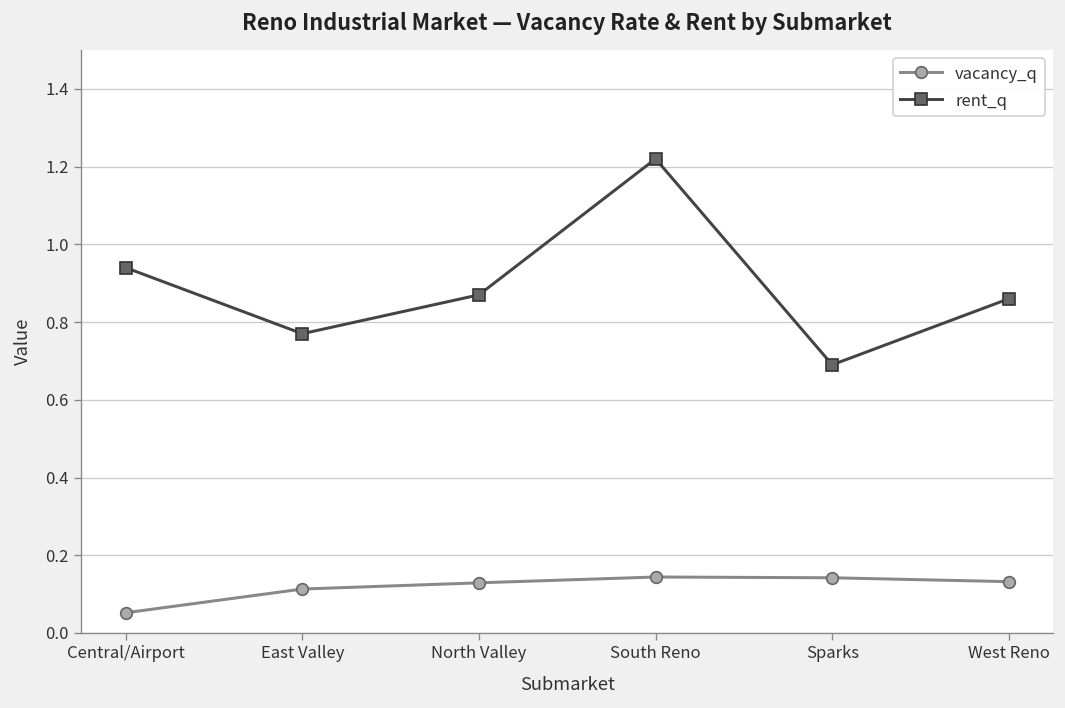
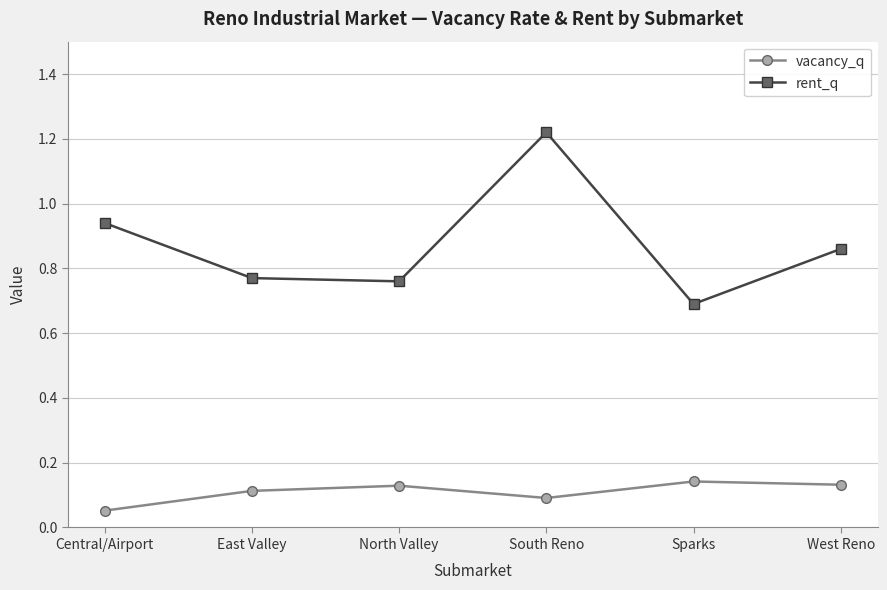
  {
    "vacancy_q": {
      "Central/Airport": 0.05,
      "East Valley": 0.11,
      "North Valley": 0.13,
-     "South Reno": 0.14,
+     "South Reno": 0.09,
      "Sparks": 0.14,
      "West Reno": 0.13
    },
    "rent_q": {
      "Central/Airport": 0.94,
      "East Valley": 0.77,
-     "North Valley": 0.87,
+     "North Valley": 0.76,
      "South Reno": 1.22,
      "Sparks": 0.69,
      "West Reno": 0.86
    }
  }
